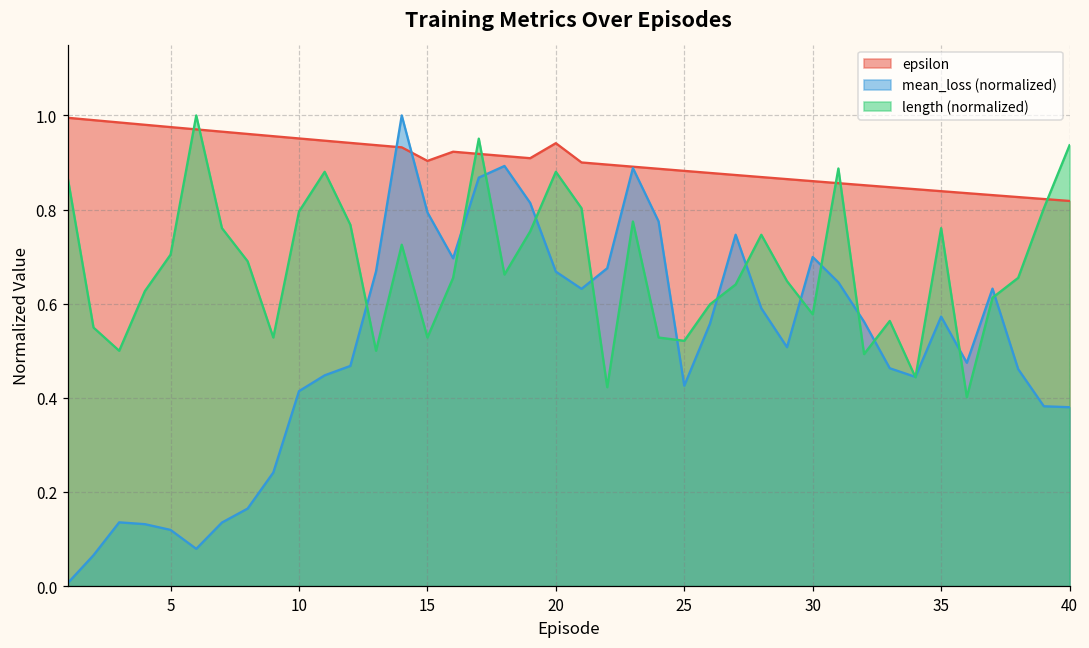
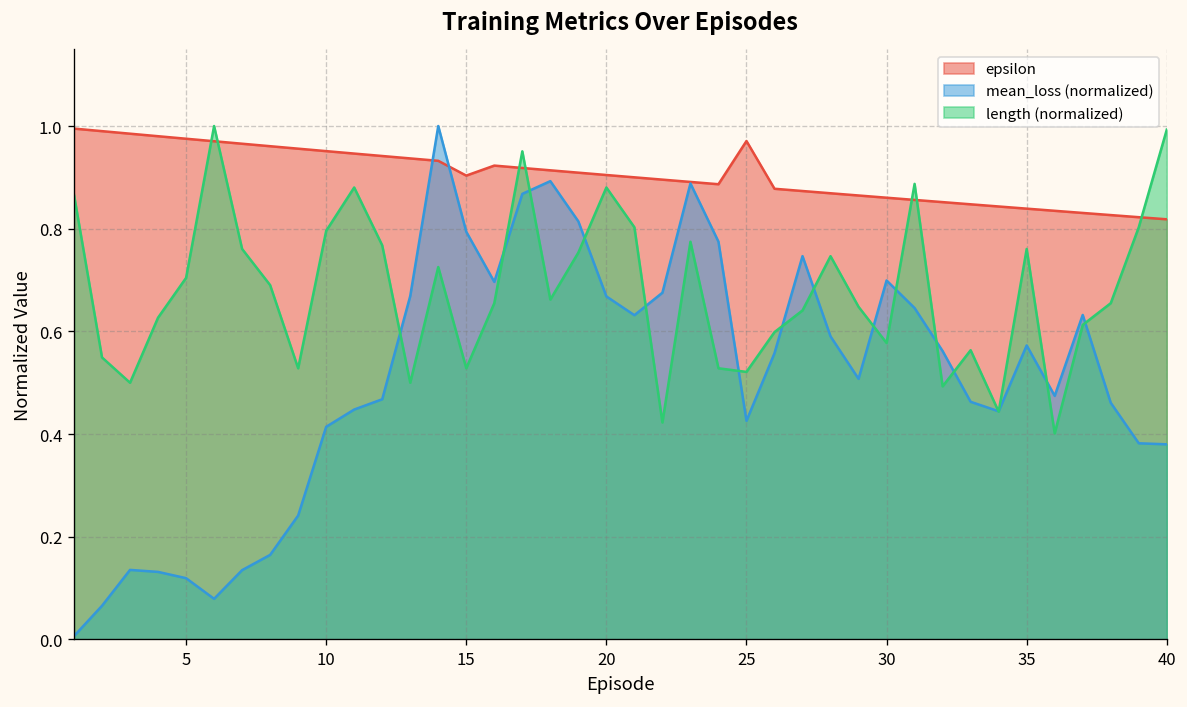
  {
    "epsilon": {
      "5": 0.98,
      "10": 0.95,
      "15": 0.90,
-     "20": 0.94,
-     "25": 0.88,
+     "20": 0.90,
+     "25": 0.97,
      "30": 0.86,
      "35": 0.84,
      "40": 0.82
    },
    "mean_loss (normalized)": {
      "5": 0.12,
      "10": 0.41,
      "15": 0.79,
      "20": 0.67,
      "25": 0.43,
      "30": 0.70,
      "35": 0.57,
      "40": 0.38
    },
    "length (normalized)": {
      "5": 0.70,
      "10": 0.80,
      "15": 0.53,
      "20": 0.88,
      "25": 0.52,
      "30": 0.58,
      "35": 0.76,
-     "40": 0.94
+     "40": 0.99
    }
  }
